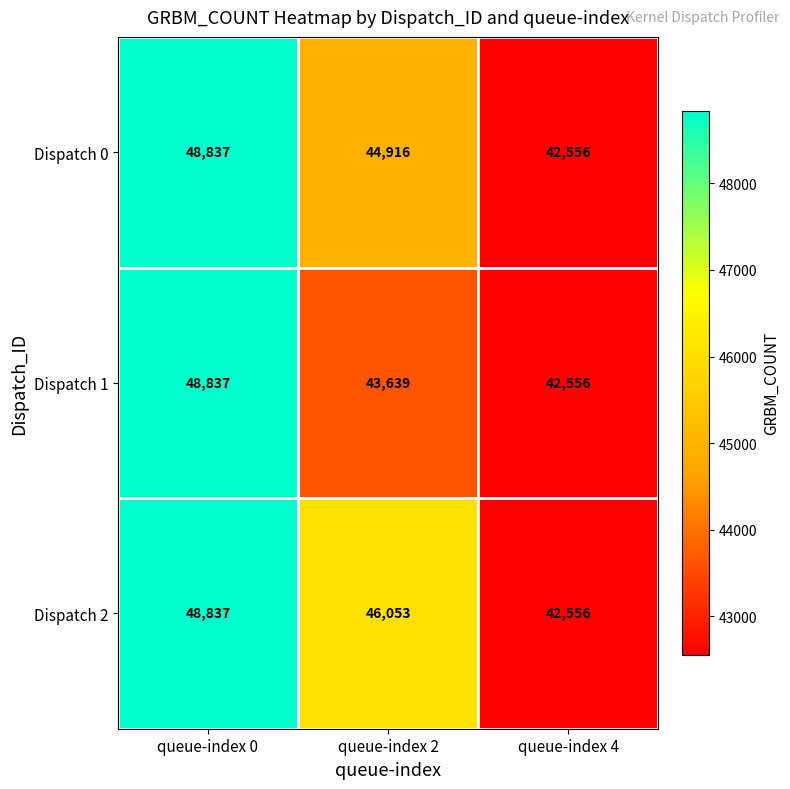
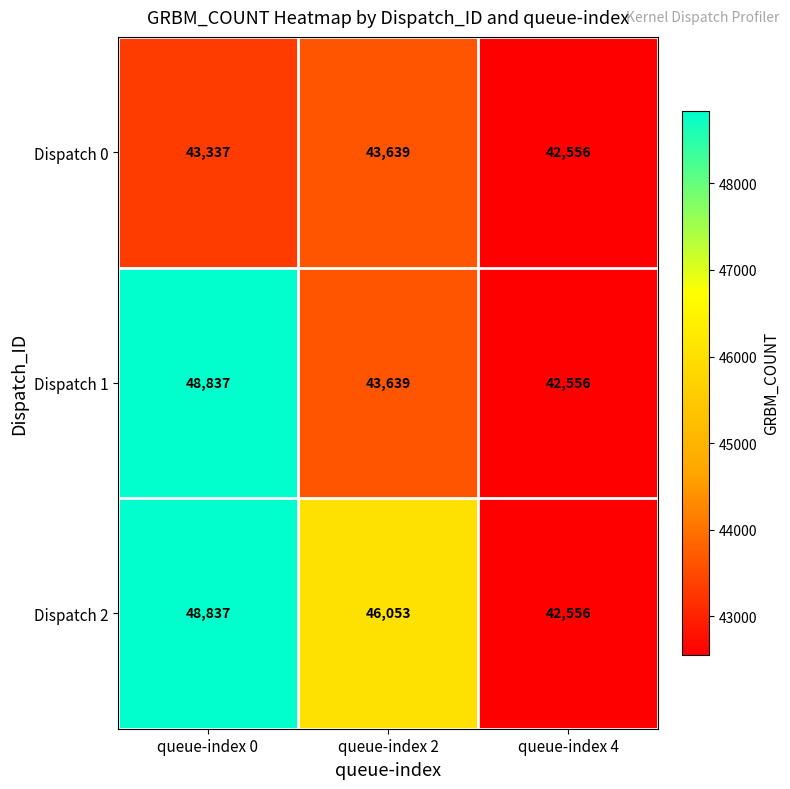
  {
    "Dispatch 0": {
-     "queue-index 0": "48,837",
-     "queue-index 2": "44,916",
+     "queue-index 0": "43,337",
+     "queue-index 2": "43,639",
      "queue-index 4": "42,556"
    },
    "Dispatch 1": {
      "queue-index 0": "48,837",
      "queue-index 2": "43,639",
      "queue-index 4": "42,556"
    },
    "Dispatch 2": {
      "queue-index 0": "48,837",
      "queue-index 2": "46,053",
      "queue-index 4": "42,556"
    }
  }
